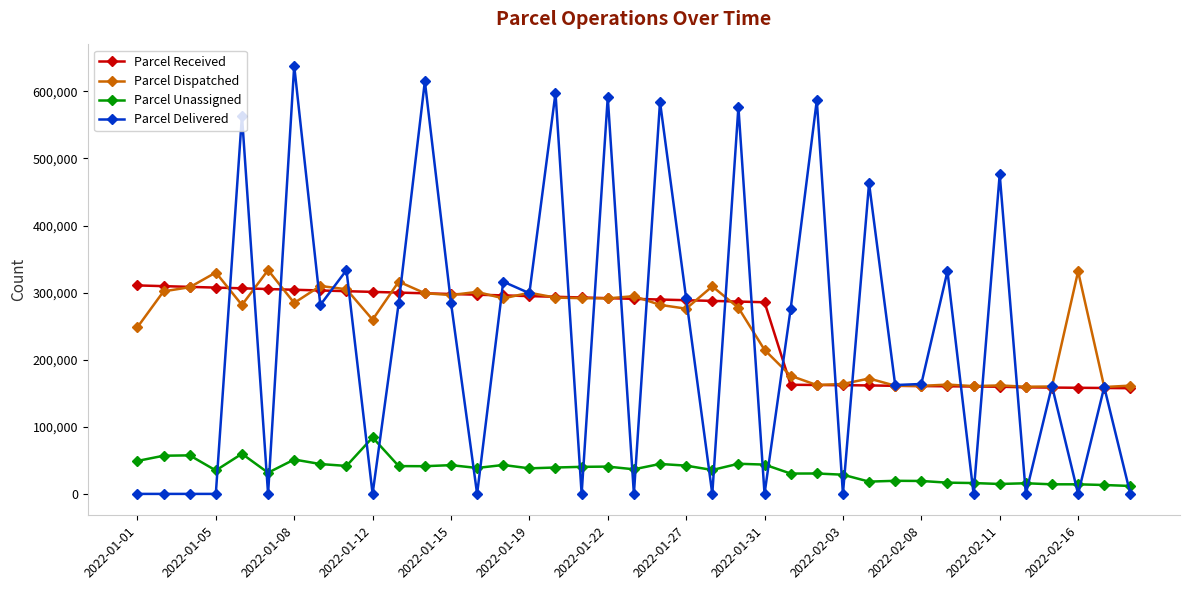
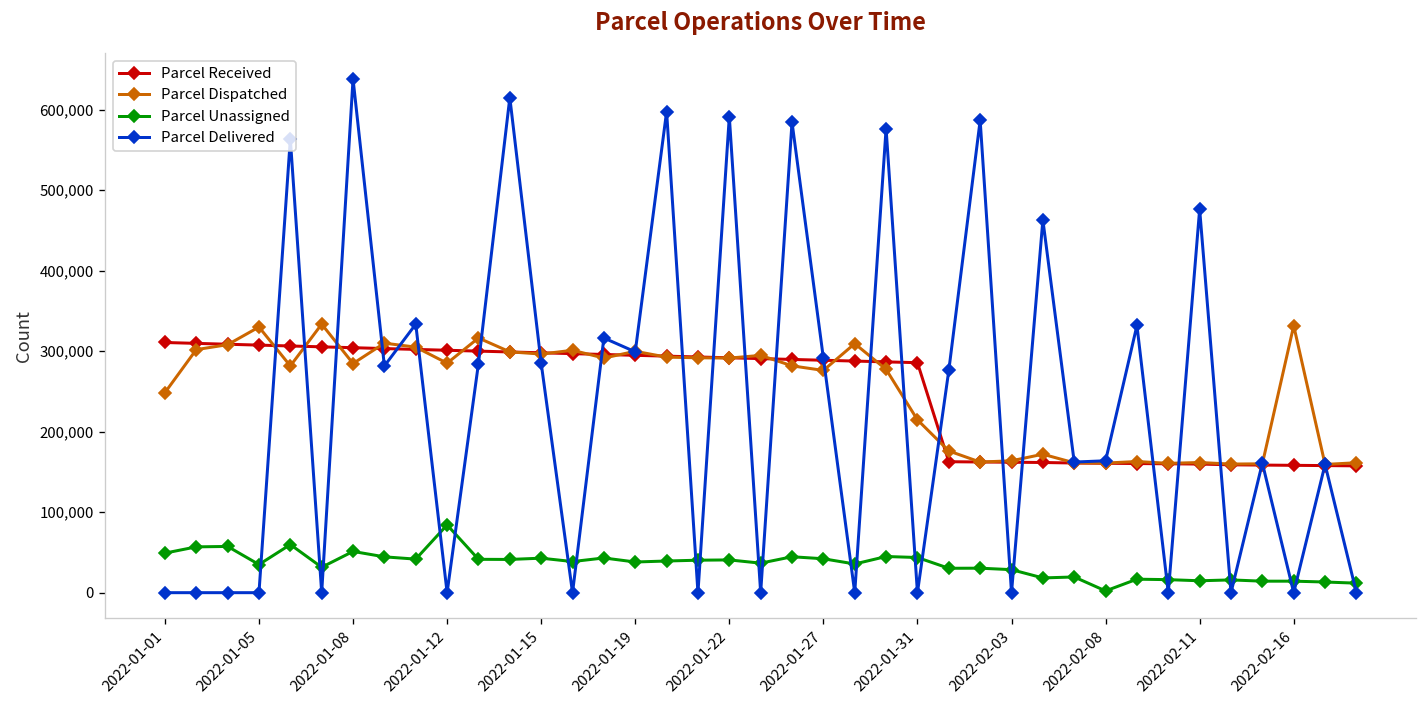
  {
    "Parcel Received": {
      "2022-01-01": "310,000",
      "2022-01-05": "310,000",
      "2022-01-08": "300,000",
      "2022-01-12": "300,000",
      "2022-01-19": "290,000",
      "2022-01-31": "290,000",
      "2022-02-16": "160,000"
    },
    "Parcel Dispatched": {
      "2022-01-01": "250,000",
      "2022-01-05": "330,000",
      "2022-01-08": "280,000",
-     "2022-01-12": "260,000",
+     "2022-01-12": "290,000",
      "2022-01-27": "280,000",
      "2022-01-31": "210,000",
      "2022-02-16": "330,000"
    },
    "Parcel Unassigned": {
      "2022-01-01": "50,000",
      "2022-01-05": "30,000",
      "2022-01-08": "50,000",
      "2022-01-12": "80,000",
      "2022-01-15": "40,000",
      "2022-01-19": "40,000",
      "2022-01-22": "40,000",
      "2022-01-27": "40,000",
      "2022-01-31": "40,000",
      "2022-02-03": "30,000",
-     "2022-02-08": "20,000",
+     "2022-02-08": "0",
      "2022-02-11": "10,000",
      "2022-02-16": "10,000"
    },
    "Parcel Delivered": {
      "2022-01-01": "0",
      "2022-01-05": "0",
      "2022-01-08": "640,000",
      "2022-01-12": "0",
      "2022-01-15": "290,000",
      "2022-01-22": "590,000",
      "2022-01-31": "0",
      "2022-02-03": "0",
      "2022-02-11": "480,000",
      "2022-02-16": "0"
    }
  }
